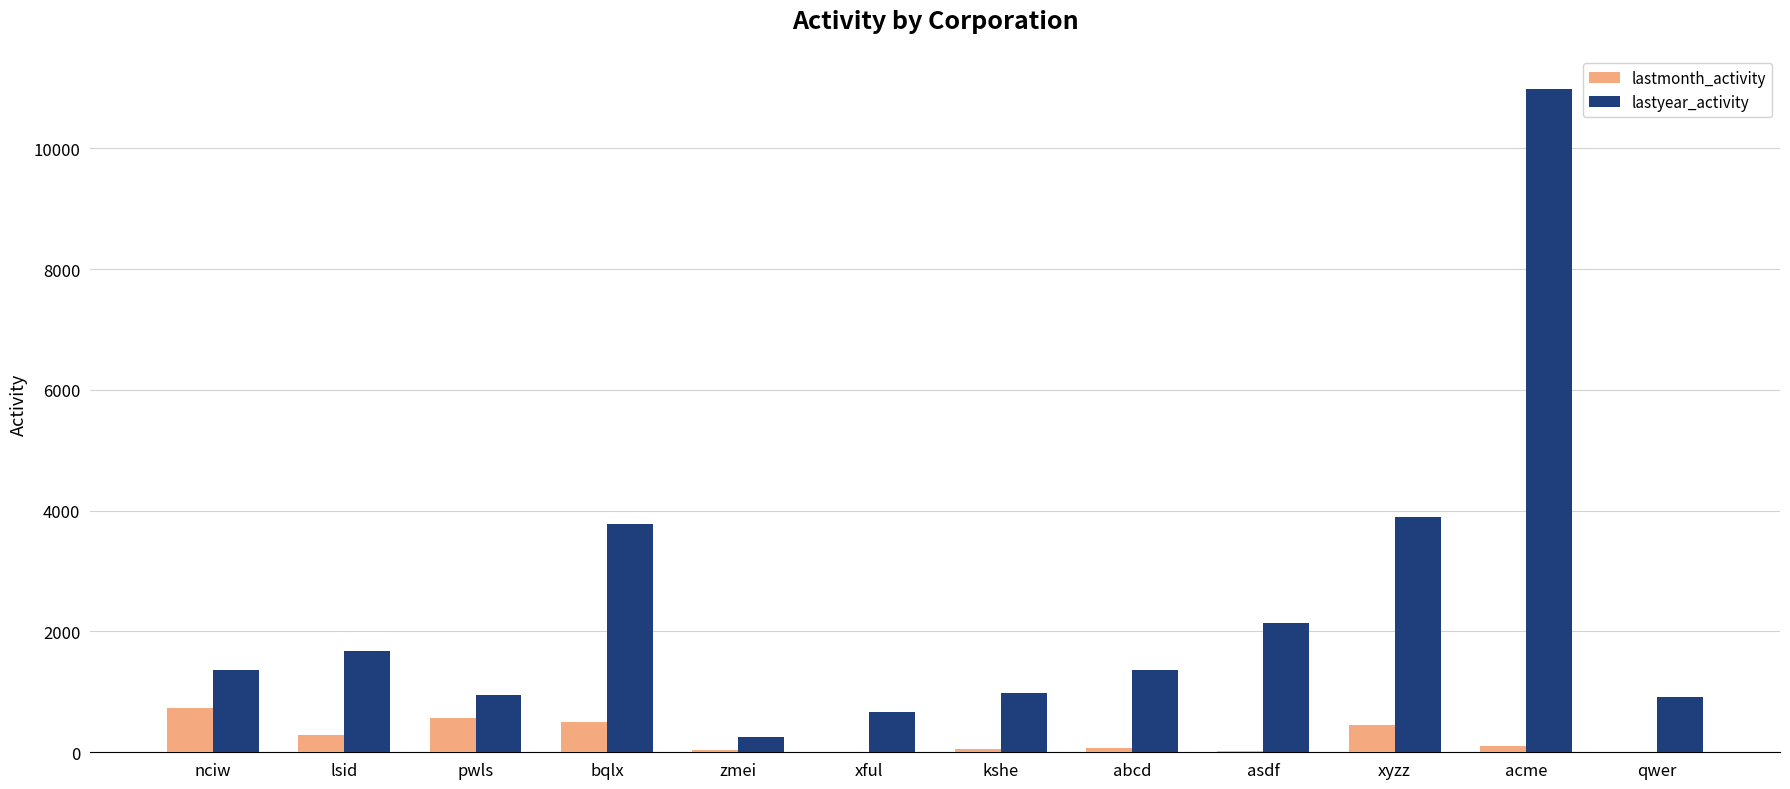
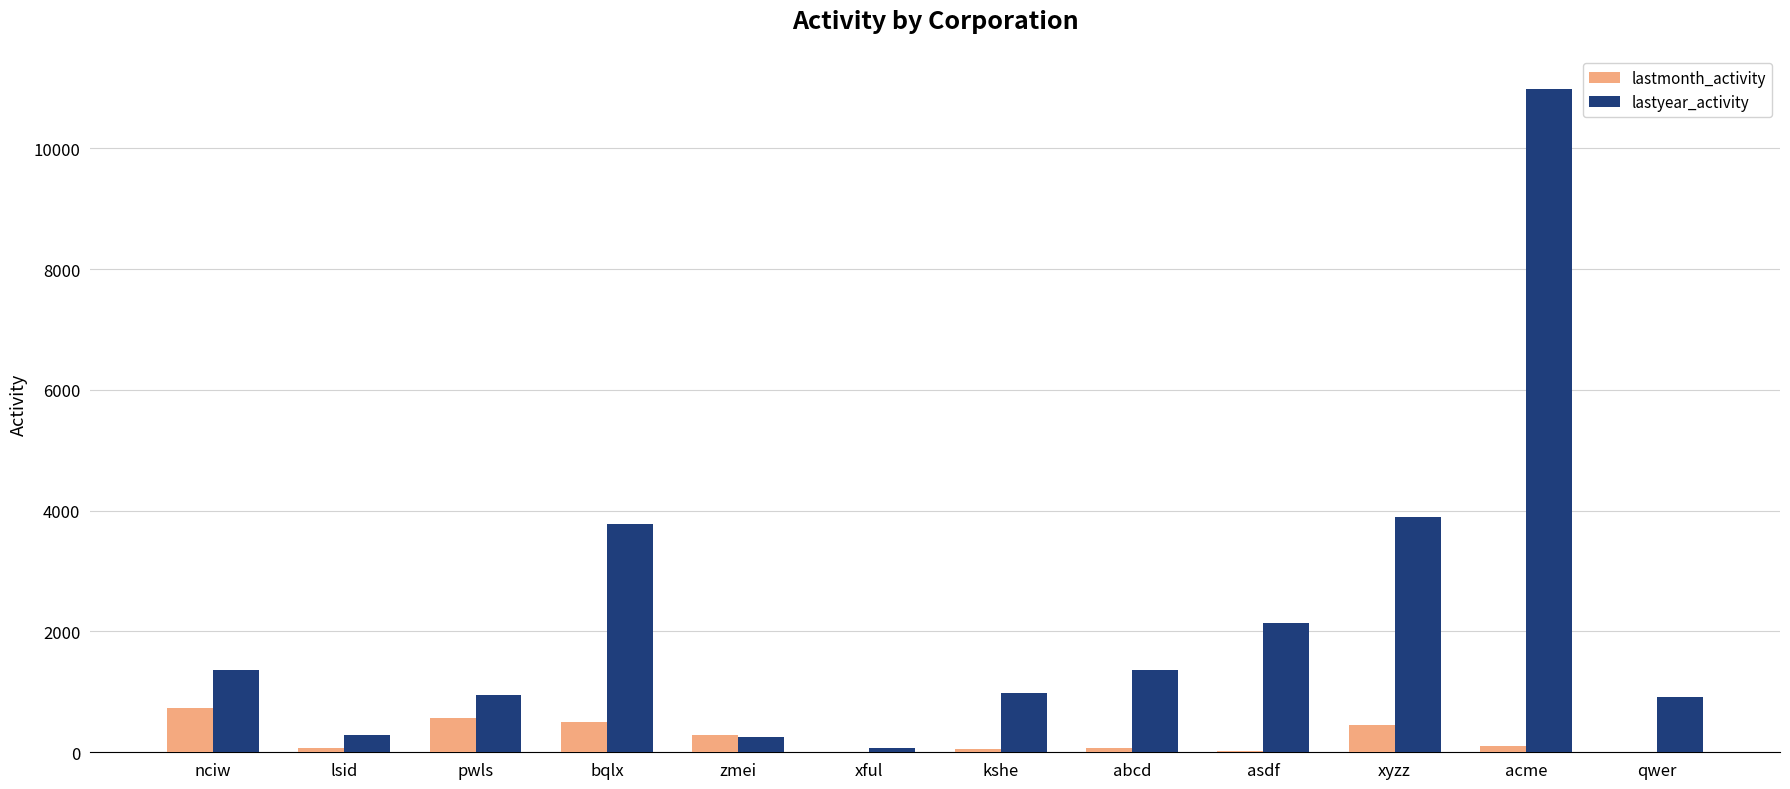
  {
    "lastmonth_activity": {
      "nciw": 700,
-     "lsid": 300,
+     "lsid": 100,
      "pwls": 600,
      "bqlx": 500,
-     "zmei": 0,
+     "zmei": 300,
      "xful": 0,
      "kshe": 0,
      "abcd": 100,
      "xyzz": 500,
      "acme": 100,
      "qwer": 0
    },
    "lastyear_activity": {
      "nciw": 1400,
-     "lsid": 1700,
+     "lsid": 300,
      "pwls": 900,
      "bqlx": 3800,
      "zmei": 300,
-     "xful": 700,
+     "xful": 100,
      "kshe": 1000,
      "abcd": 1400,
      "asdf": 2100,
      "xyzz": 3900,
      "acme": 11000,
      "qwer": 900
    }
  }
